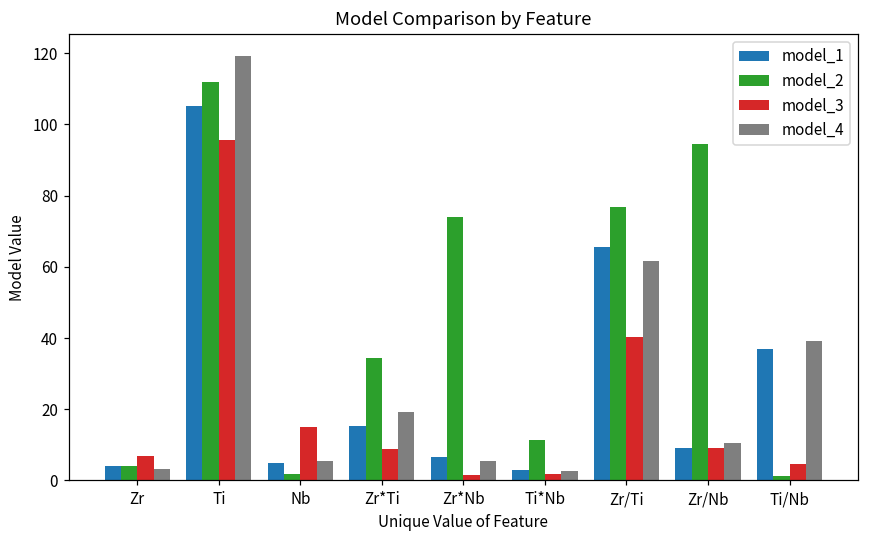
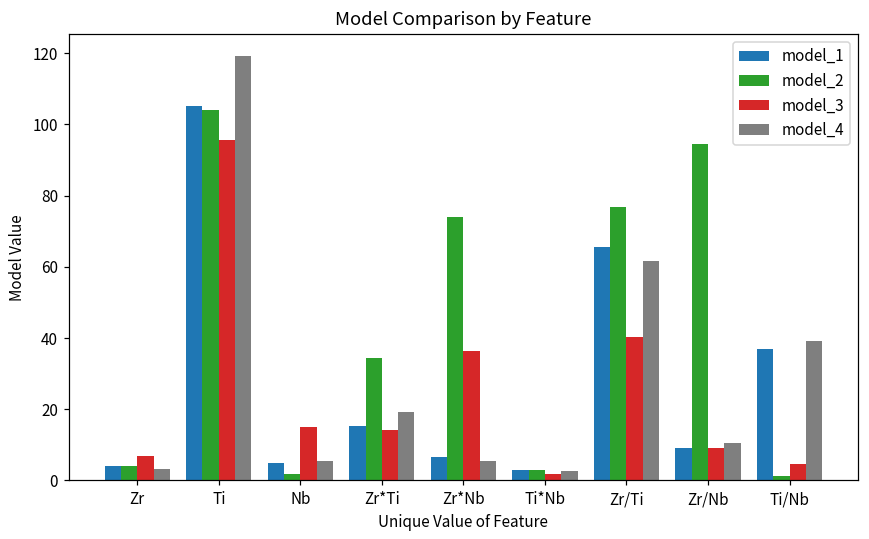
  {
    "model_1": {
      "Zr": 4,
      "Ti": 105,
      "Nb": 5,
      "Zr*Ti": 15,
      "Zr*Nb": 6,
      "Ti*Nb": 3,
      "Zr/Ti": 66,
      "Zr/Nb": 9,
      "Ti/Nb": 37
    },
    "model_2": {
      "Zr": 4,
-     "Ti": 112,
+     "Ti": 104,
      "Nb": 2,
      "Zr*Ti": 34,
      "Zr*Nb": 74,
-     "Ti*Nb": 11,
+     "Ti*Nb": 3,
      "Zr/Ti": 77,
      "Zr/Nb": 94,
      "Ti/Nb": 1
    },
    "model_3": {
      "Zr": 7,
      "Ti": 96,
      "Nb": 15,
-     "Zr*Ti": 9,
-     "Zr*Nb": 1,
+     "Zr*Ti": 14,
+     "Zr*Nb": 36,
      "Ti*Nb": 2,
      "Zr/Ti": 40,
      "Zr/Nb": 9,
      "Ti/Nb": 5
    },
    "model_4": {
      "Zr": 3,
      "Ti": 119,
      "Nb": 5,
      "Zr*Ti": 19,
      "Zr*Nb": 5,
      "Ti*Nb": 3,
      "Zr/Ti": 62,
      "Zr/Nb": 11,
      "Ti/Nb": 39
    }
  }
